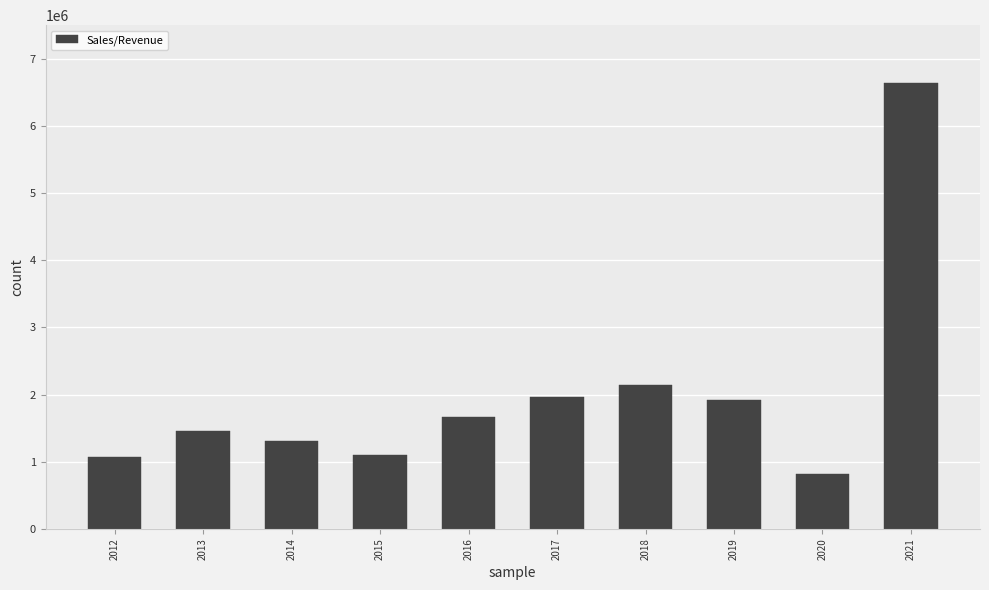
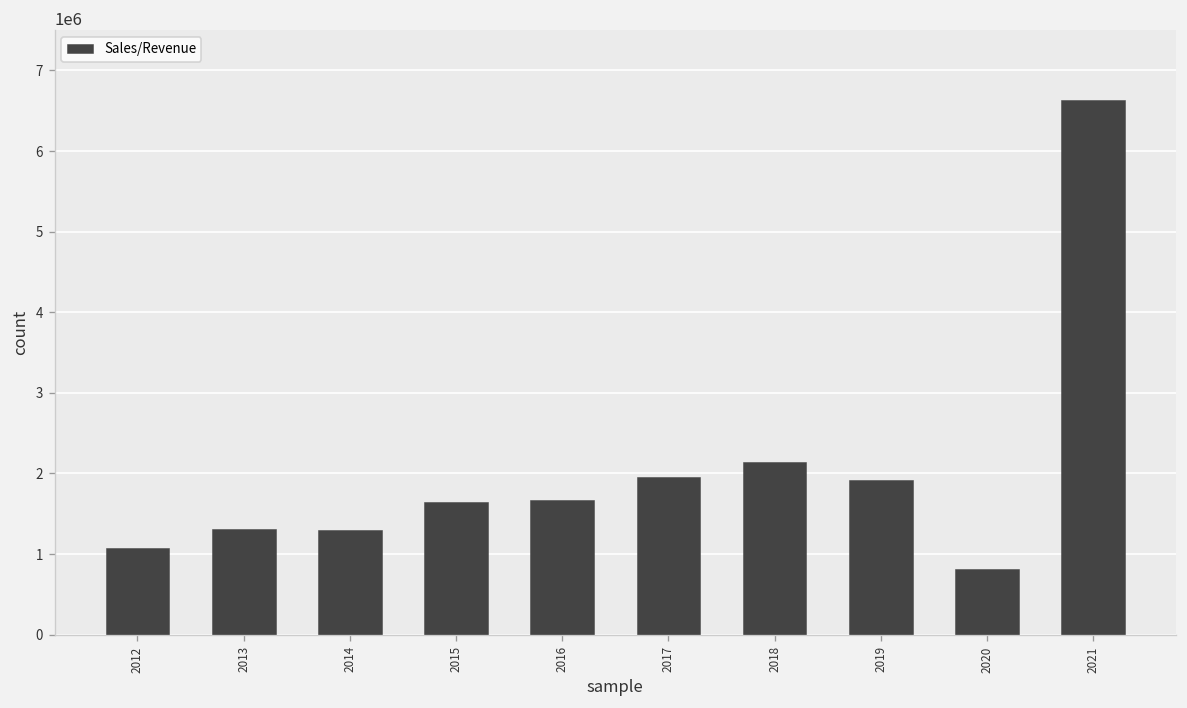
  {
    "2012": 1100000,
-   "2013": 1500000,
+   "2013": 1300000,
    "2014": 1300000,
-   "2015": 1100000,
+   "2015": 1600000,
    "2016": 1700000,
    "2017": 2000000,
    "2018": 2100000,
    "2019": 1900000,
    "2020": 800000,
    "2021": 6600000
  }
